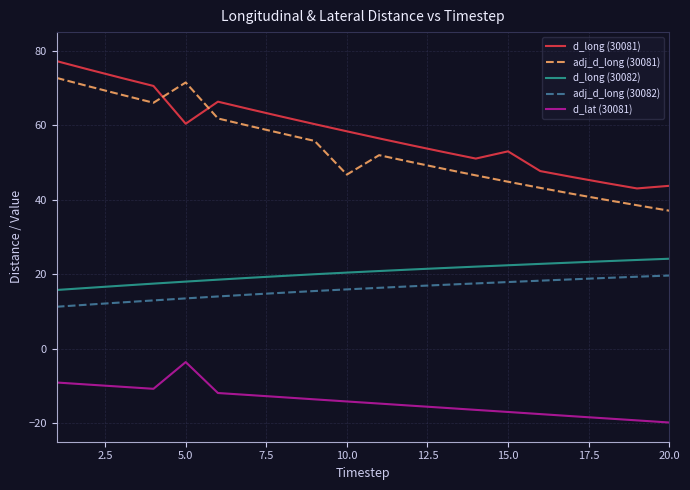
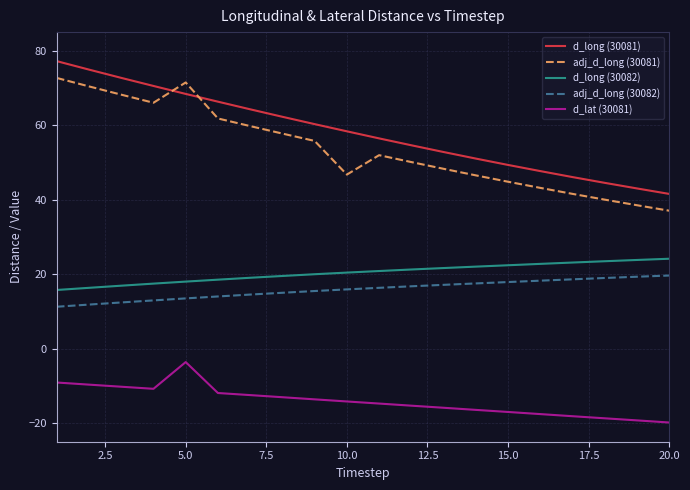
  {
    "d_long (30081)": {
-     "5.0": 60,
+     "5.0": 68,
      "10.0": 58,
-     "15.0": 53,
-     "20.0": 44
+     "15.0": 49,
+     "20.0": 42
    },
    "adj_d_long (30081)": {
      "5.0": 71,
      "10.0": 47,
      "15.0": 45,
      "20.0": 37
    },
    "d_lat (30081)": {
      "5.0": -4,
      "10.0": -14,
      "15.0": -17,
      "20.0": -20
    }
  }
